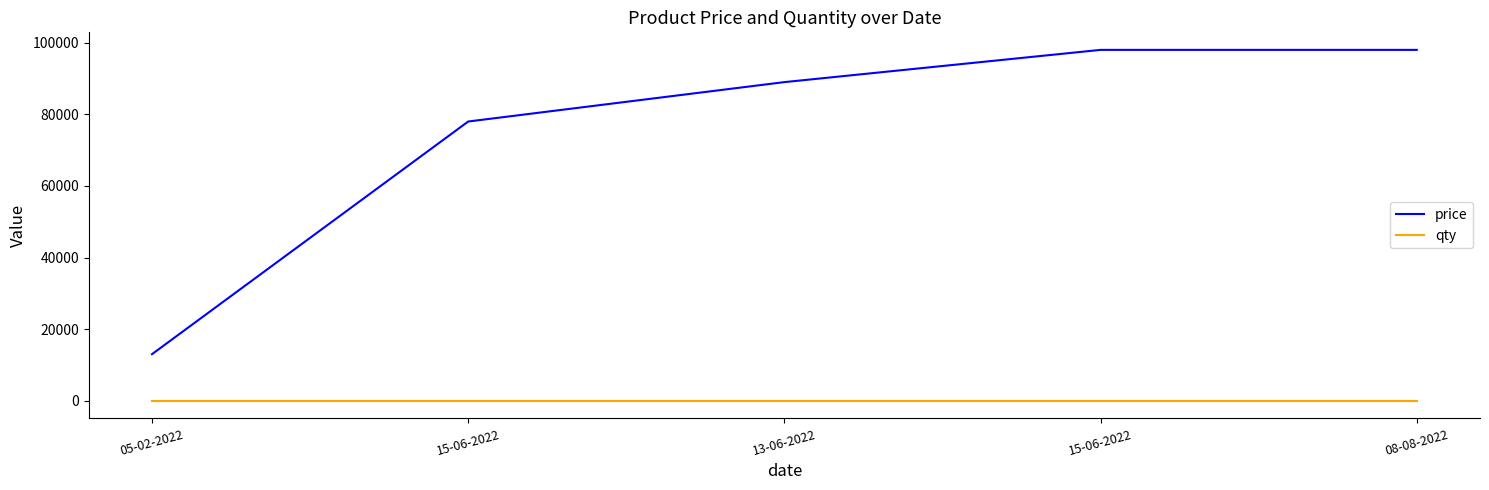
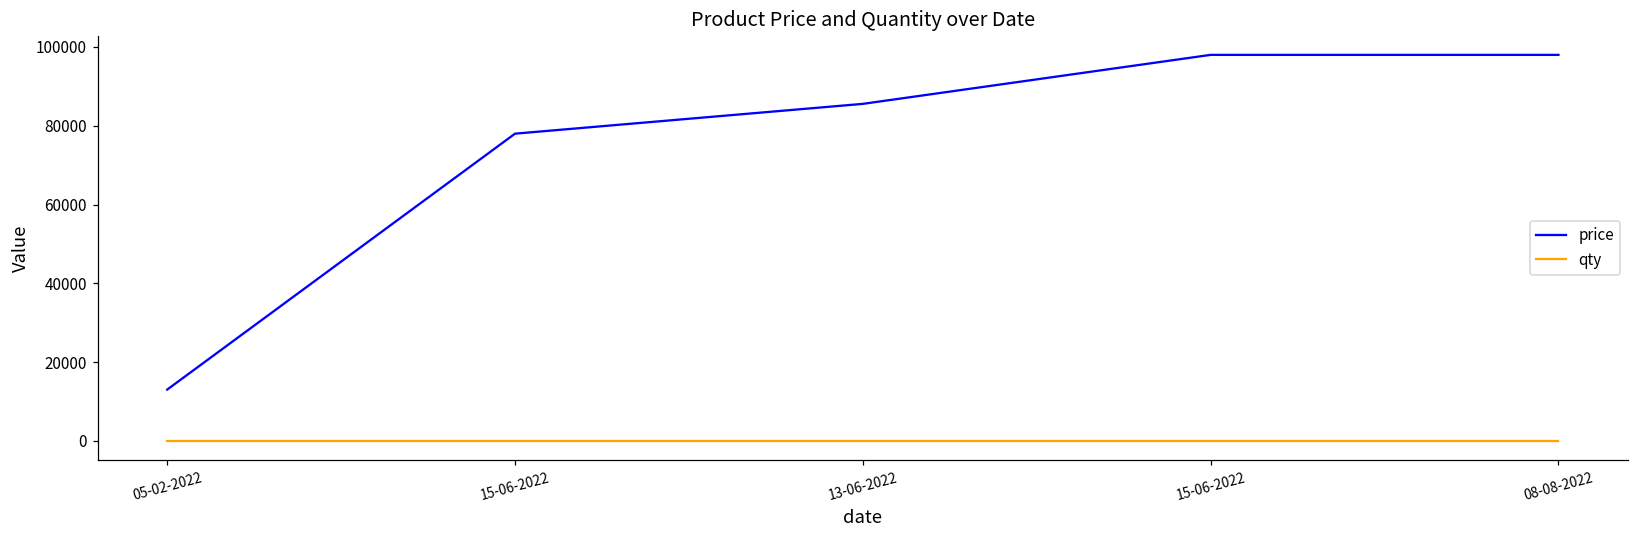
  {
    "price": {
      "05-02-2022": 13000,
-     "13-06-2022": 89000,
+     "13-06-2022": 86000,
      "08-08-2022": 98000
    },
    "qty": {
      "05-02-2022": 0,
      "13-06-2022": 0,
      "08-08-2022": 0
    }
  }
